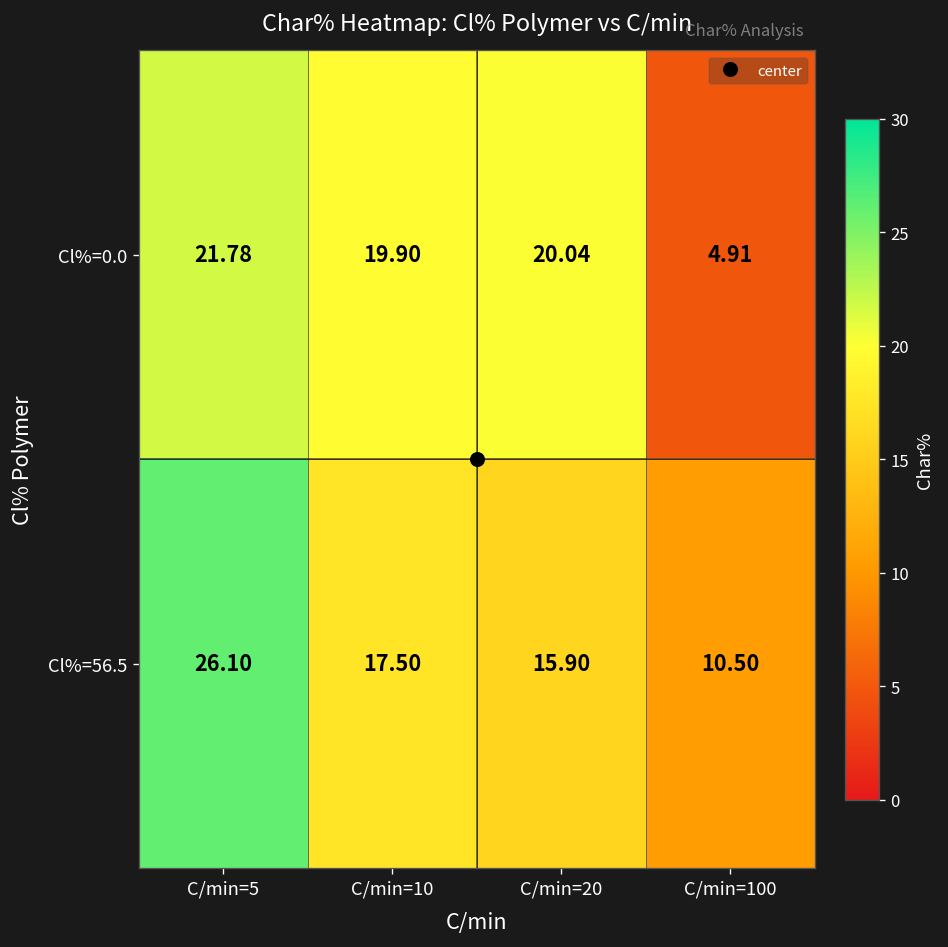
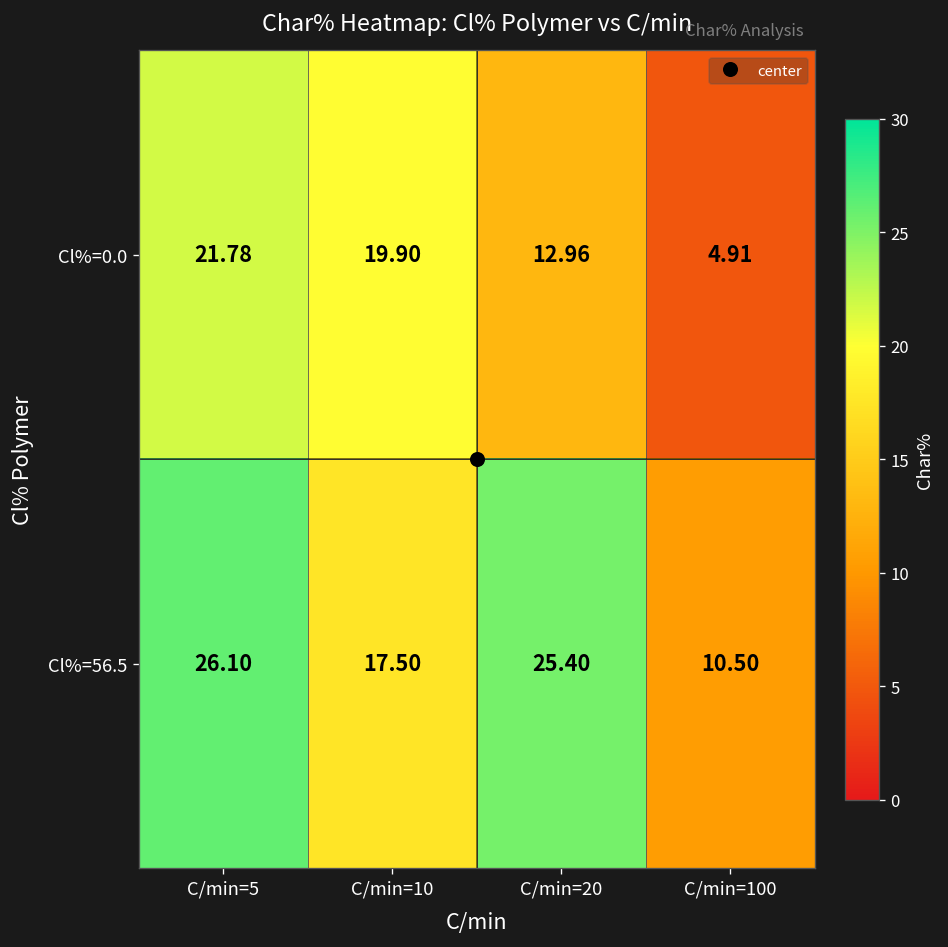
  {
    "Cl%=0.0": {
      "C/min=5": 21.78,
      "C/min=10": 19.90,
-     "C/min=20": 20.04,
+     "C/min=20": 12.96,
      "C/min=100": 4.91
    },
    "Cl%=56.5": {
      "C/min=5": 26.10,
      "C/min=10": 17.50,
-     "C/min=20": 15.90,
+     "C/min=20": 25.40,
      "C/min=100": 10.50
    }
  }
